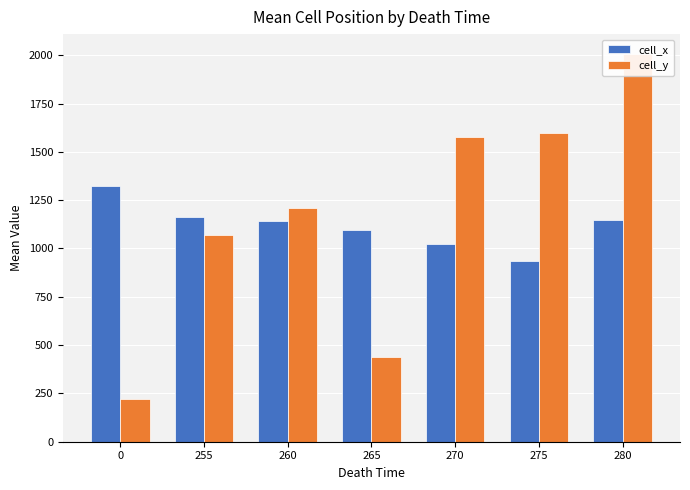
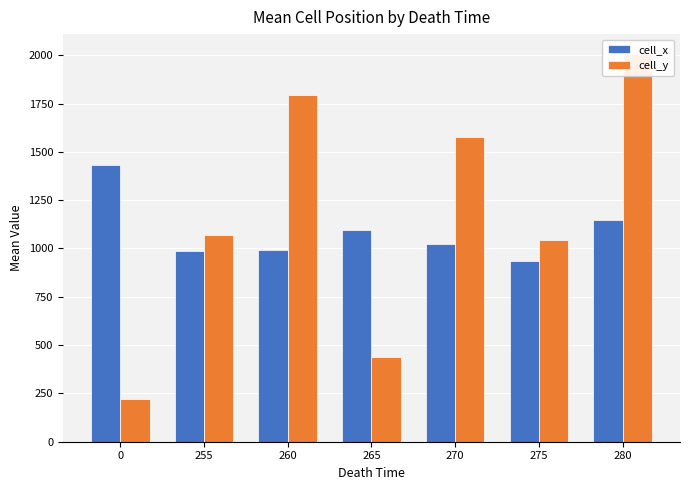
  {
    "cell_x": {
-     "0": 1330,
-     "255": 1170,
-     "260": 1140,
+     "0": 1430,
+     "255": 990,
+     "260": 990,
      "265": 1100,
      "270": 1020,
      "275": 930,
      "280": 1150
    },
    "cell_y": {
      "0": 220,
      "255": 1070,
-     "260": 1210,
+     "260": 1800,
      "265": 440,
      "270": 1580,
-     "275": 1600
+     "275": 1040
    }
  }
